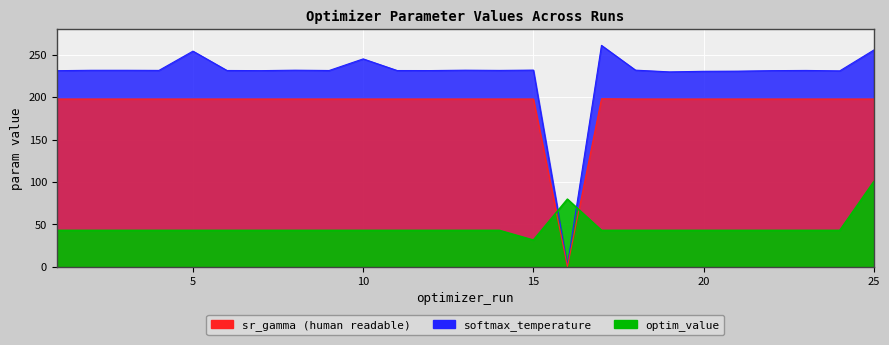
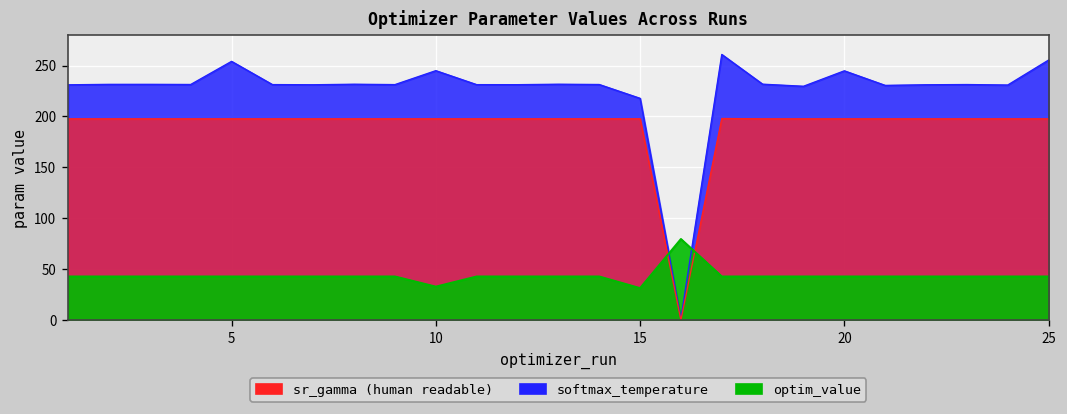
  {
    "softmax_temperature": {
      "5": 250,
      "10": 240,
-     "15": 230,
-     "20": 230,
+     "15": 220,
+     "20": 240,
      "25": 260
    },
    "sr_gamma (human readable)": {
      "5": 200,
      "10": 200,
      "15": 200,
      "20": 200,
      "25": 200
    },
    "optim_value": {
      "5": 40,
-     "10": 40,
+     "10": 30,
      "15": 30,
      "20": 40,
-     "25": 100
+     "25": 40
    }
  }
